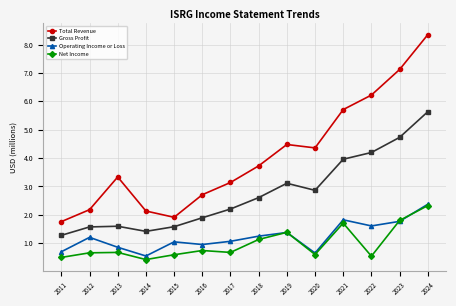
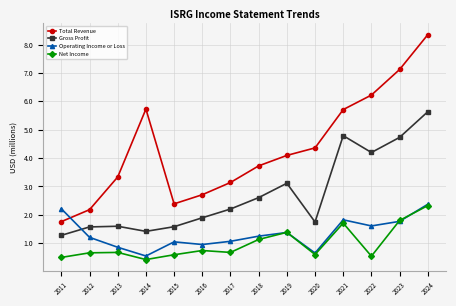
  {
    "Total Revenue": {
      "2011": 1.8,
      "2012": 2.2,
      "2013": 3.3,
-     "2014": 2.1,
-     "2015": 1.9,
+     "2014": 5.7,
+     "2015": 2.4,
      "2016": 2.7,
      "2017": 3.1,
      "2018": 3.7,
-     "2019": 4.5,
+     "2019": 4.1,
      "2020": 4.4,
      "2021": 5.7,
      "2022": 6.2,
      "2023": 7.1,
      "2024": 8.4
    },
    "Gross Profit": {
      "2011": 1.3,
      "2012": 1.6,
      "2013": 1.6,
      "2014": 1.4,
      "2015": 1.6,
      "2016": 1.9,
      "2017": 2.2,
      "2018": 2.6,
      "2019": 3.1,
-     "2020": 2.9,
-     "2021": 4.0,
+     "2020": 1.7,
+     "2021": 4.8,
      "2022": 4.2,
      "2023": 4.7,
      "2024": 5.6
    },
    "Operating Income or Loss": {
-     "2011": 0.7,
+     "2011": 2.2,
      "2012": 1.2,
      "2013": 0.9,
      "2014": 0.5,
      "2015": 1.0,
      "2016": 0.9,
      "2017": 1.1,
      "2018": 1.2,
      "2021": 1.8,
      "2022": 1.6
    },
    "Net Income": {
      "2011": 0.5,
      "2012": 0.7,
      "2013": 0.7,
      "2014": 0.4,
      "2015": 0.6,
      "2016": 0.7,
      "2017": 0.7,
      "2018": 1.1,
      "2021": 1.7,
      "2022": 0.5
    }
  }
